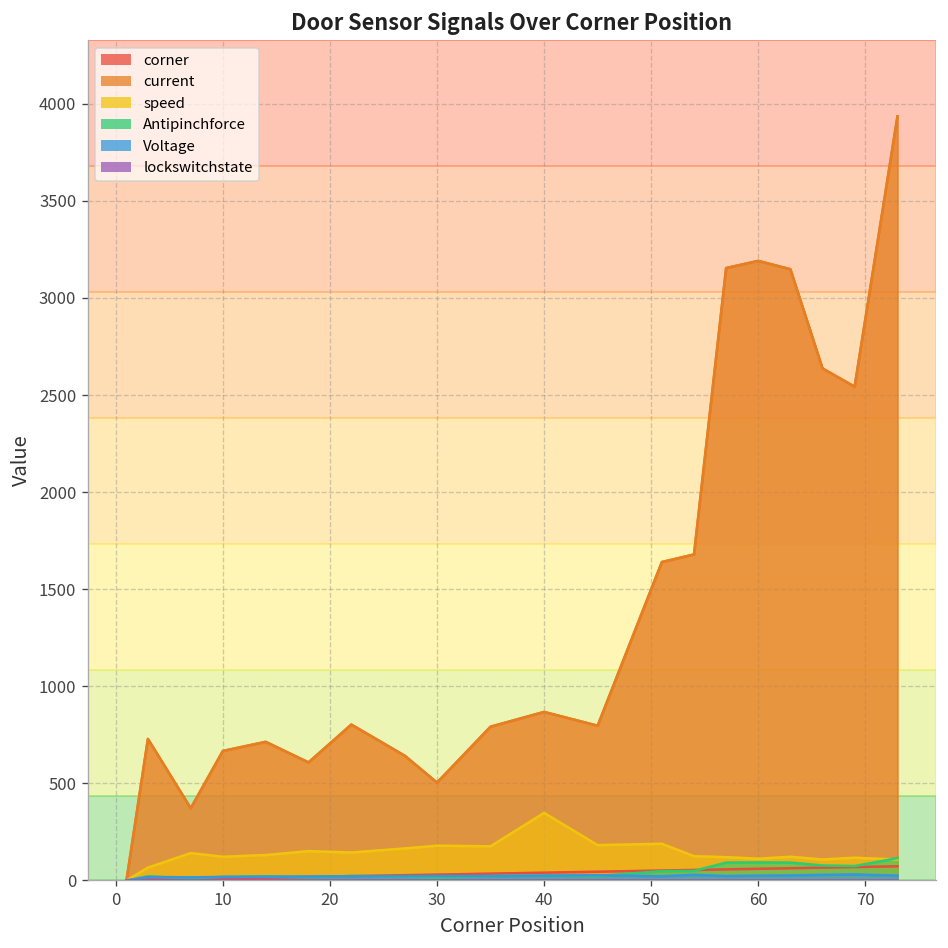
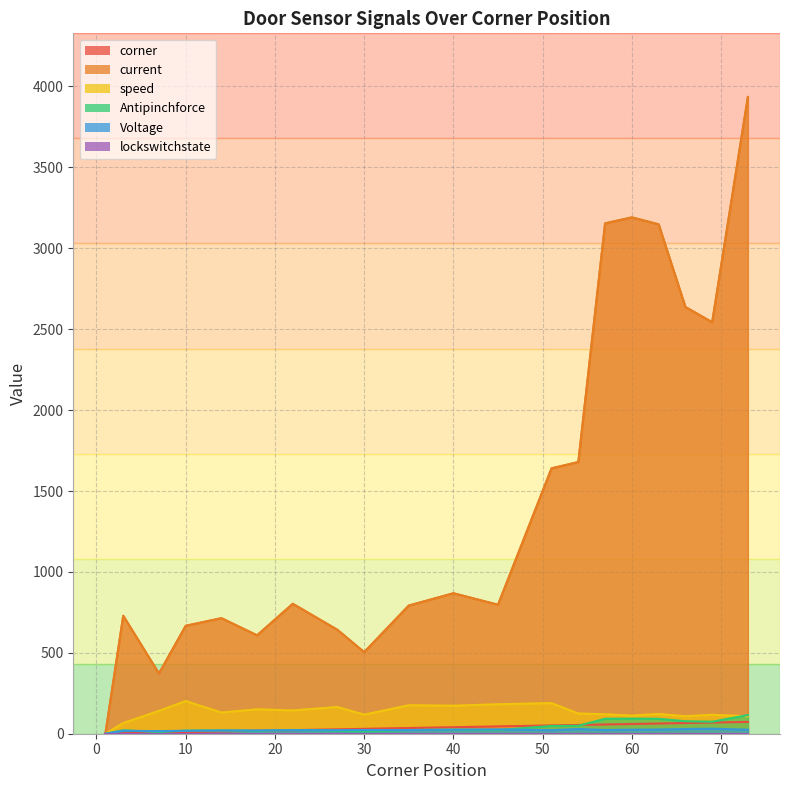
  {
    "speed": {
-     "10": 120,
-     "30": 180,
-     "40": 350,
+     "10": 200,
+     "30": 120,
+     "40": 170,
      "60": 110
    },
    "Antipinchforce": {
      "60": 90
    },
    "Voltage": {
      "60": 30
    },
    "lockswitchstate": {
      "40": 0,
      "60": 0
    }
  }
